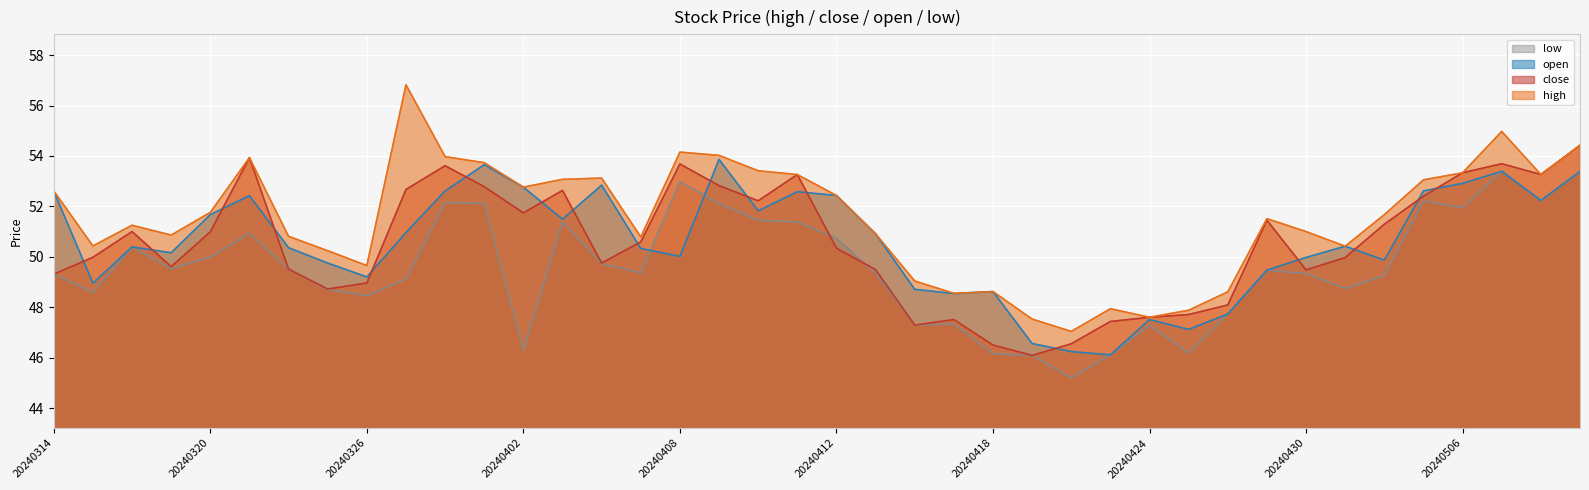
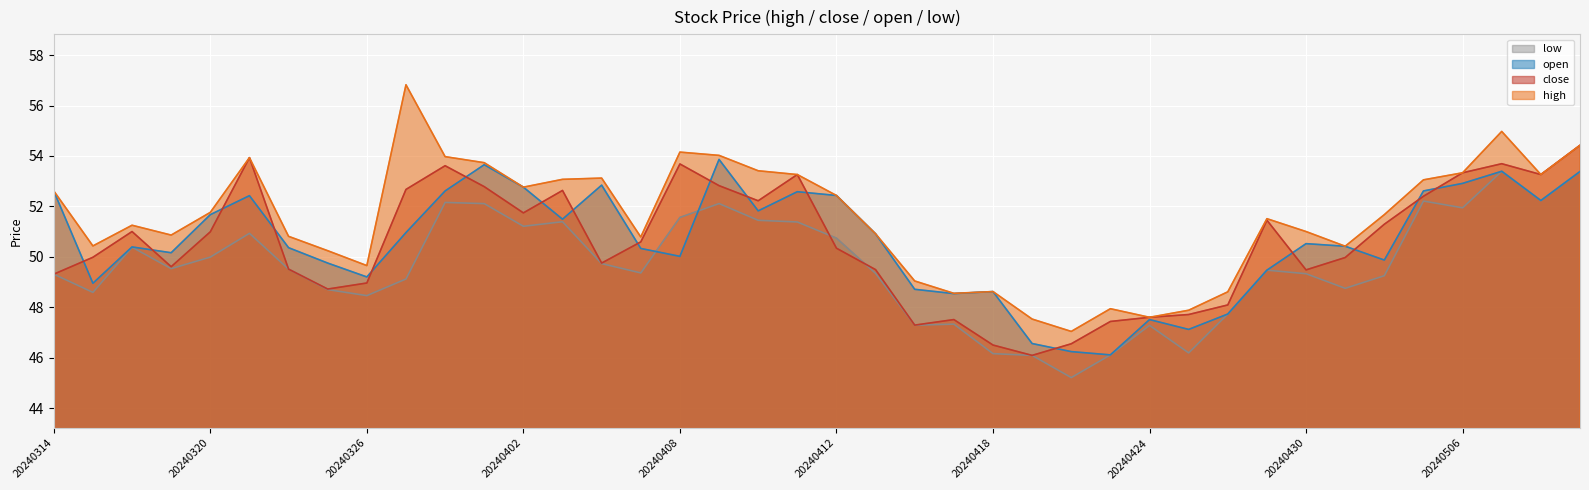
  {
    "low": {
      "20240320": 50.0,
      "20240326": 48.5,
-     "20240402": 46.3,
-     "20240408": 53.0,
+     "20240402": 51.2,
+     "20240408": 51.6,
      "20240412": 50.7,
      "20240418": 46.2,
      "20240424": 47.3,
      "20240430": 49.3,
      "20240506": 51.9
    },
    "open": {
      "20240326": 49.2,
      "20240408": 50.0,
-     "20240430": 50.0,
+     "20240430": 50.5,
      "20240506": 52.9
    }
  }
